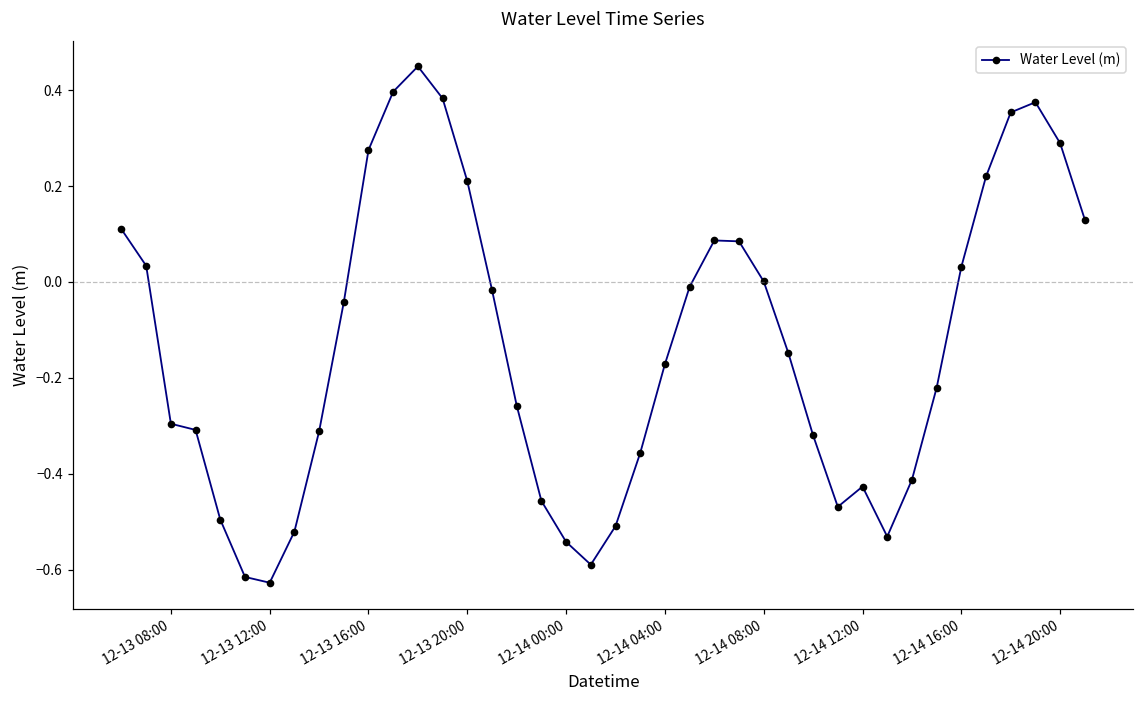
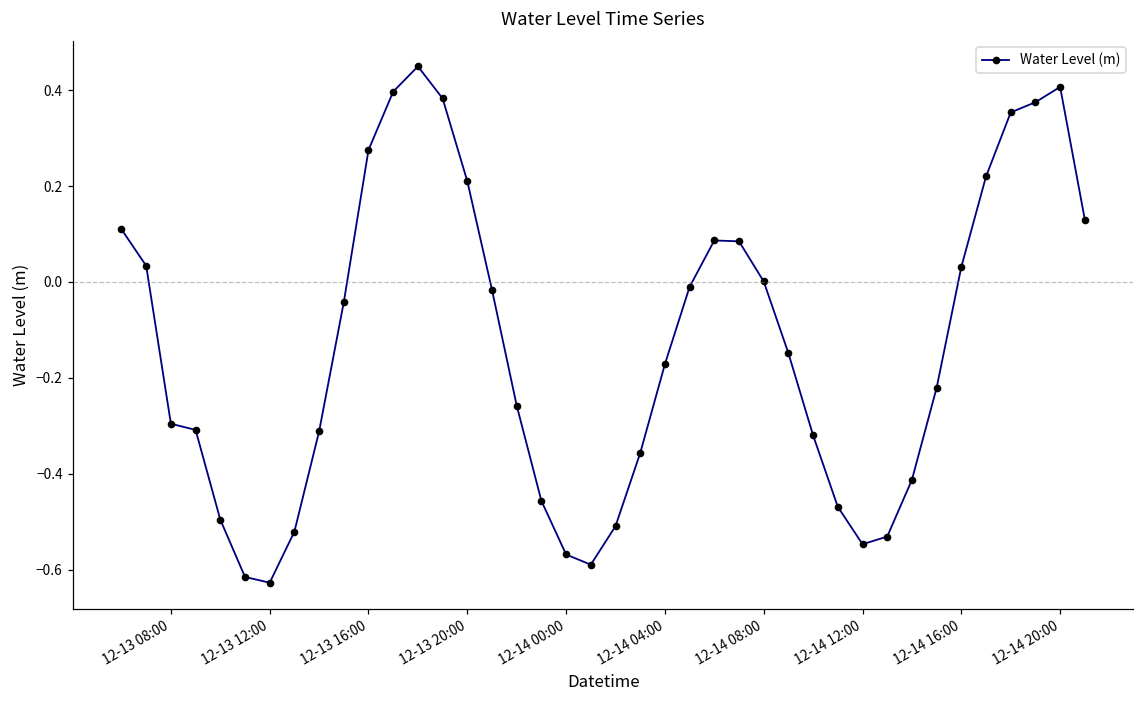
  {
    "12-13 08:00": -0.30,
    "12-13 12:00": -0.63,
    "12-13 16:00": 0.28,
    "12-13 20:00": 0.21,
-   "12-14 00:00": -0.54,
+   "12-14 00:00": -0.57,
    "12-14 04:00": -0.17,
    "12-14 08:00": 0.00,
-   "12-14 12:00": -0.43,
+   "12-14 12:00": -0.55,
    "12-14 16:00": 0.03,
-   "12-14 20:00": 0.29
+   "12-14 20:00": 0.41
  }
